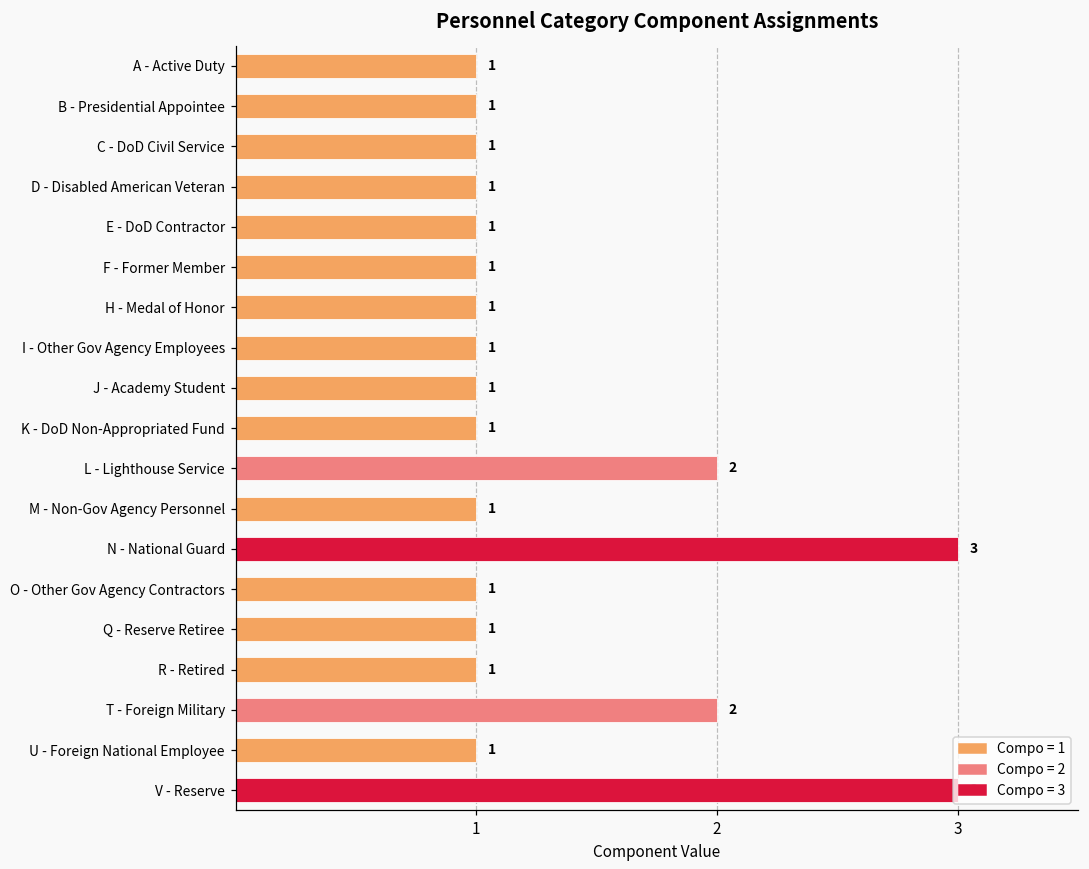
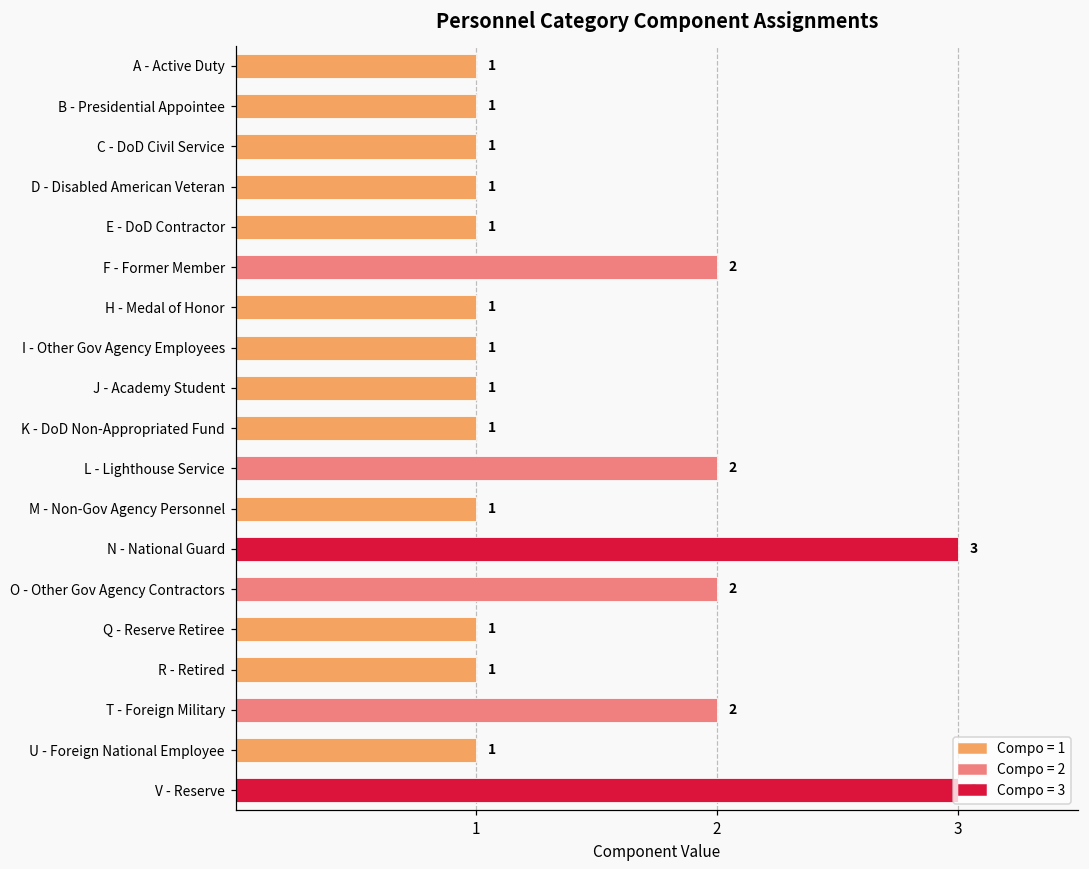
  {
    "A - Active Duty": 1,
    "B - Presidential Appointee": 1,
    "C - DoD Civil Service": 1,
    "D - Disabled American Veteran": 1,
    "E - DoD Contractor": 1,
-   "F - Former Member": 1,
+   "F - Former Member": 2,
    "H - Medal of Honor": 1,
    "I - Other Gov Agency Employees": 1,
    "J - Academy Student": 1,
    "K - DoD Non-Appropriated Fund": 1,
    "L - Lighthouse Service": 2,
    "M - Non-Gov Agency Personnel": 1,
    "N - National Guard": 3,
-   "O - Other Gov Agency Contractors": 1,
+   "O - Other Gov Agency Contractors": 2,
    "Q - Reserve Retiree": 1,
    "R - Retired": 1,
    "T - Foreign Military": 2,
    "U - Foreign National Employee": 1
  }
